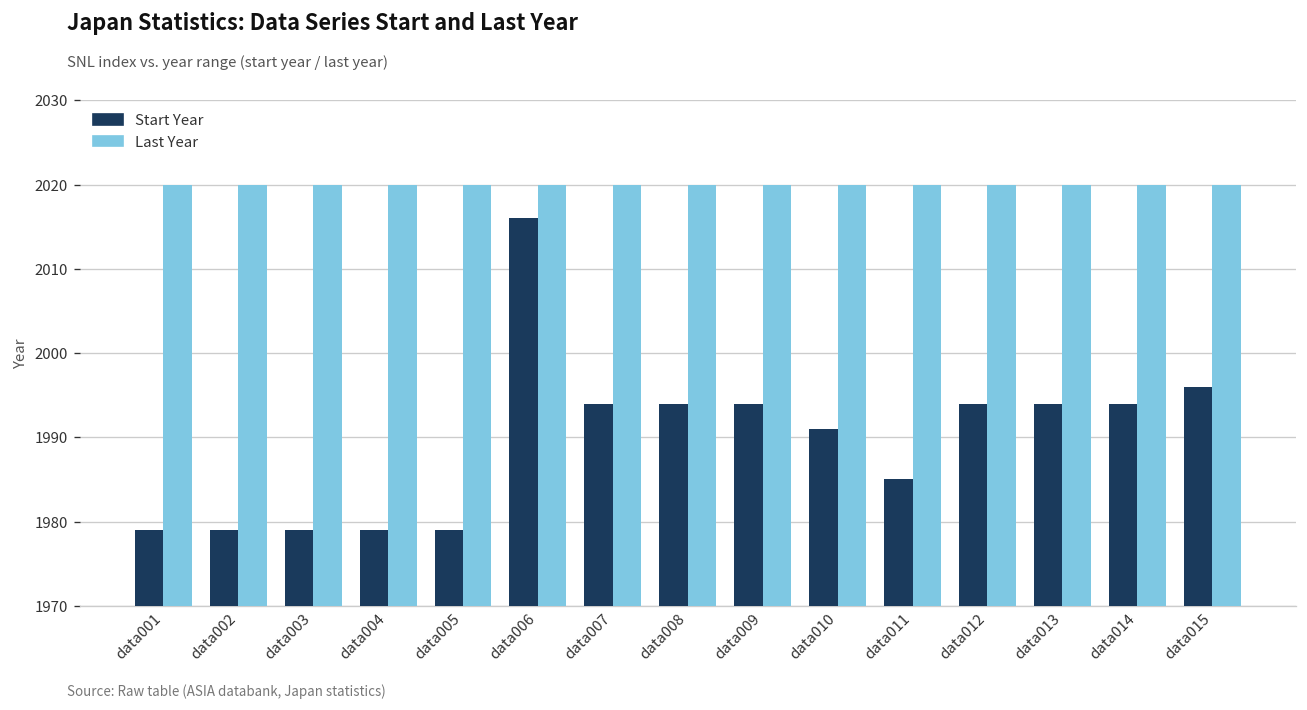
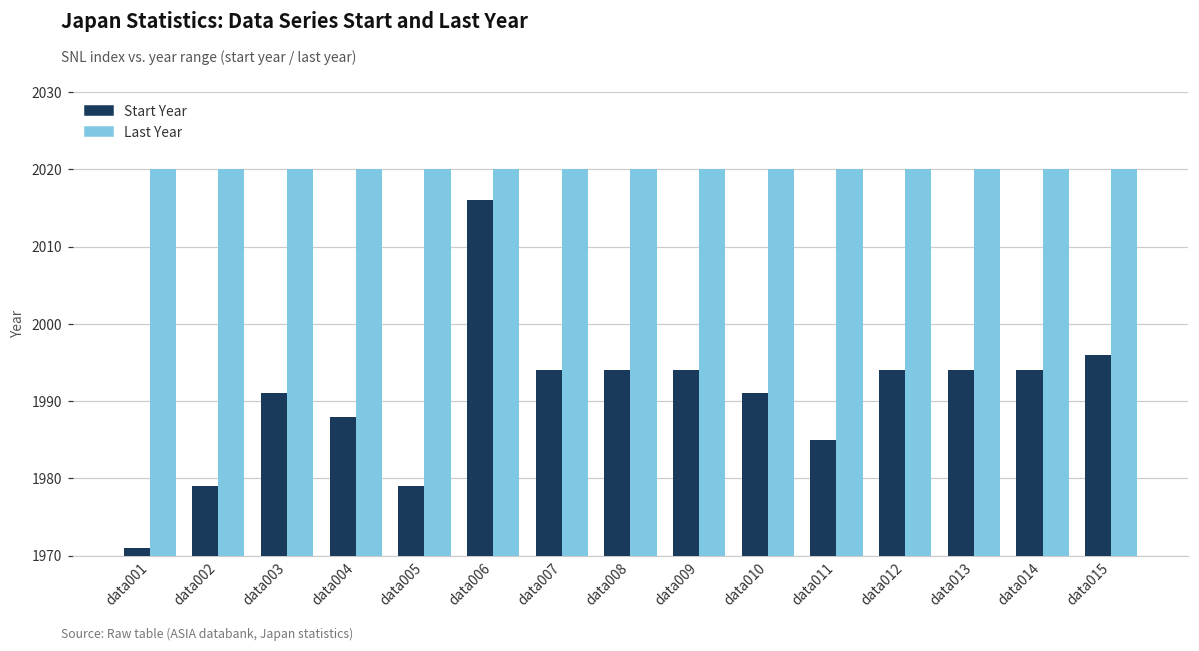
  {
    "Start Year": {
-     "data001": 1979,
+     "data001": 1971,
      "data002": 1979,
-     "data003": 1979,
-     "data004": 1979,
+     "data003": 1991,
+     "data004": 1988,
      "data005": 1979,
      "data006": 2016,
      "data007": 1994,
      "data008": 1994,
      "data009": 1994,
      "data010": 1991,
      "data011": 1985,
      "data012": 1994,
      "data013": 1994,
      "data014": 1994,
      "data015": 1996
    },
    "Last Year": {
      "data001": 2020,
      "data002": 2020,
      "data003": 2020,
      "data004": 2020,
      "data005": 2020,
      "data006": 2020,
      "data007": 2020,
      "data008": 2020,
      "data009": 2020,
      "data010": 2020,
      "data011": 2020,
      "data012": 2020,
      "data013": 2020,
      "data014": 2020,
      "data015": 2020
    }
  }
